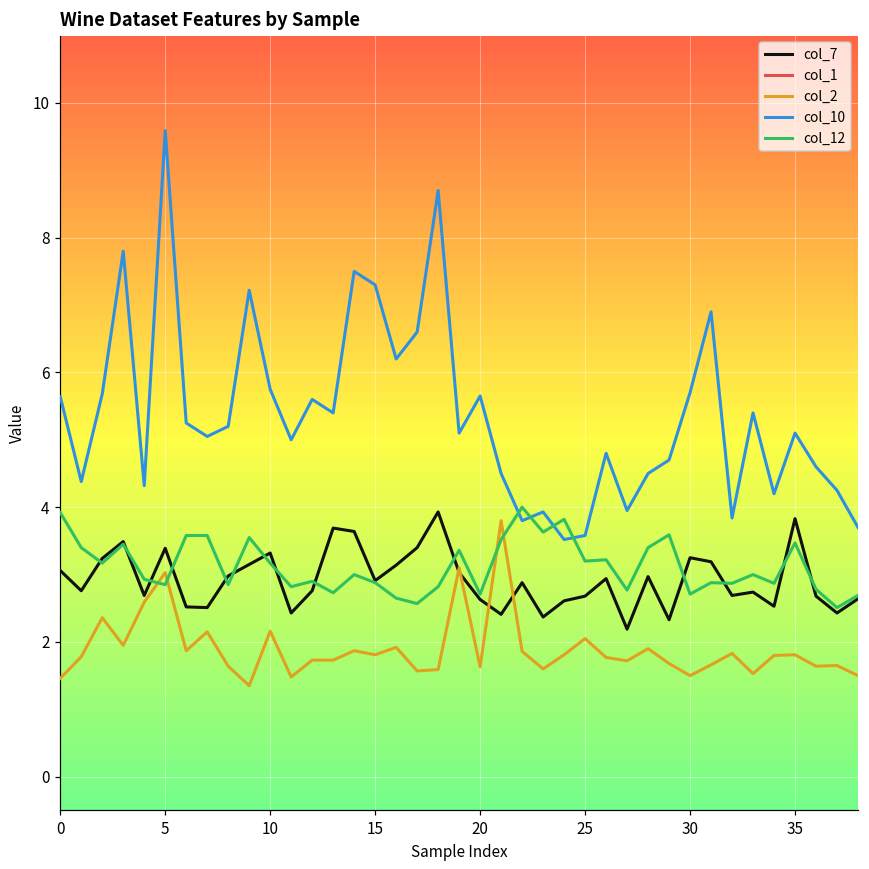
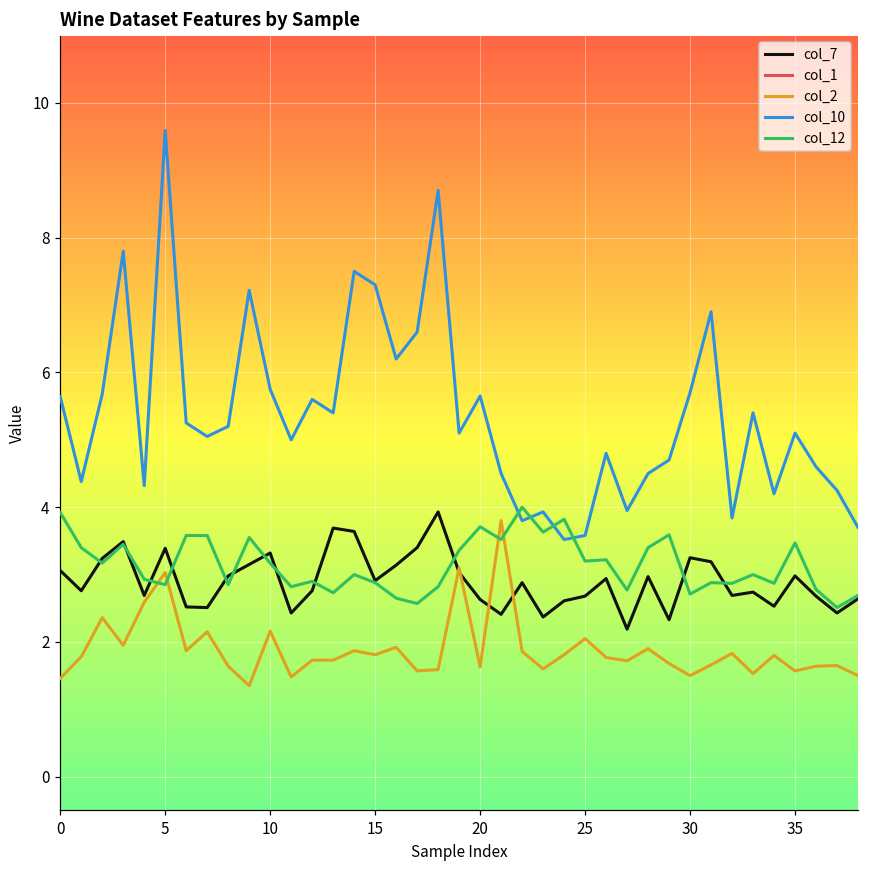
  {
    "col_7": {
      "0": 3.1,
      "5": 3.4,
      "10": 3.3,
      "20": 2.6,
      "25": 2.7,
      "30": 3.3,
-     "35": 3.8
+     "35": 3.0
    },
    "col_2": {
      "0": 1.5,
      "5": 3.0,
      "10": 2.2,
      "15": 1.8,
      "20": 1.6,
      "25": 2.1,
      "30": 1.5,
-     "35": 1.8
+     "35": 1.6
    },
    "col_10": {
      "0": 5.6,
      "5": 9.6,
      "10": 5.8,
      "15": 7.3,
      "20": 5.7,
      "25": 3.6,
      "30": 5.7,
      "35": 5.1
    },
    "col_12": {
      "0": 3.9,
      "5": 2.9,
      "10": 3.2,
-     "20": 2.7,
+     "20": 3.7,
      "25": 3.2,
      "30": 2.7,
      "35": 3.5
    }
  }
